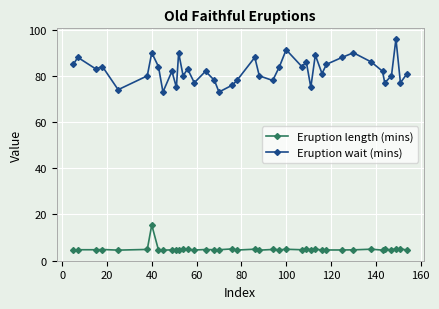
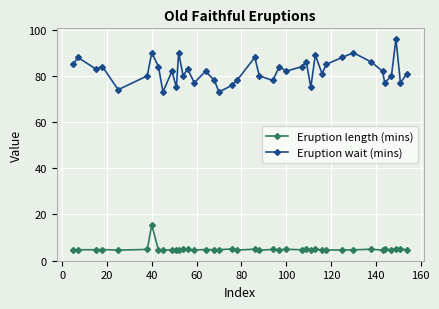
  {
    "Eruption length (mins)": {
      "40": 15,
      "100": 5
    },
    "Eruption wait (mins)": {
      "40": 90,
-     "100": 91
+     "100": 82
    }
  }
